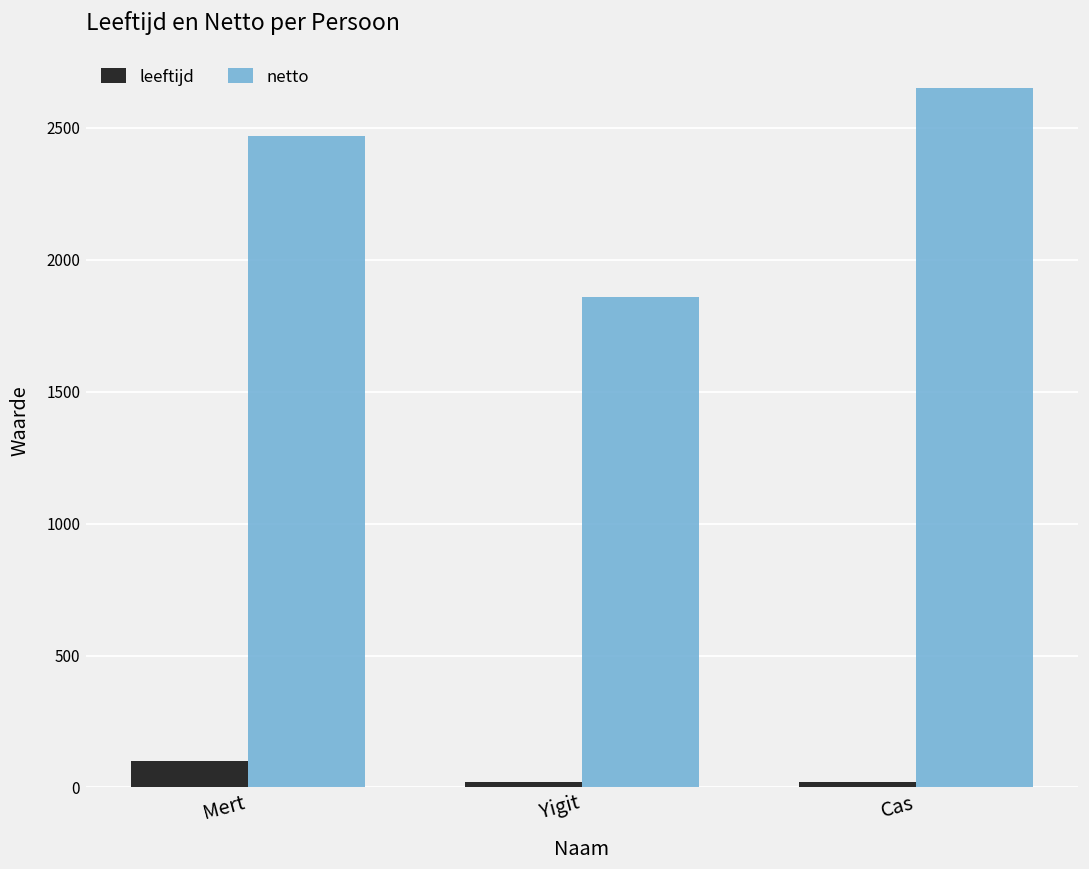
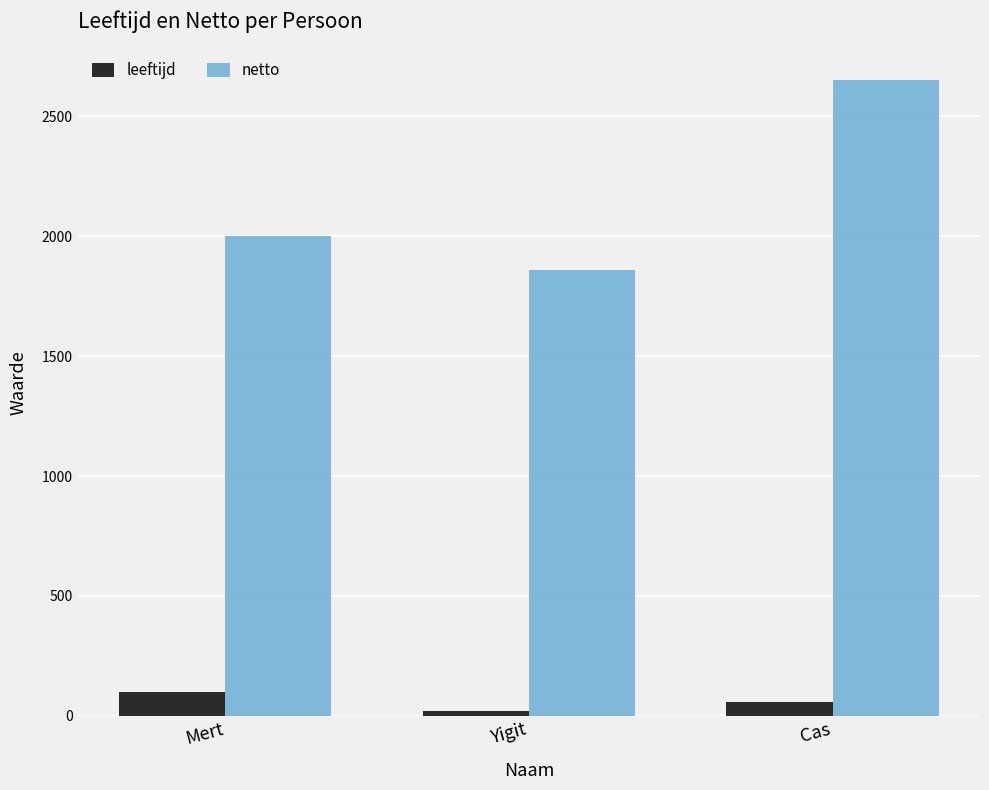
  {
    "leeftijd": {
      "Mert": 100,
      "Yigit": 20,
-     "Cas": 20
+     "Cas": 60
    },
    "netto": {
-     "Mert": 2470,
+     "Mert": 2000,
      "Yigit": 1860,
      "Cas": 2650
    }
  }
